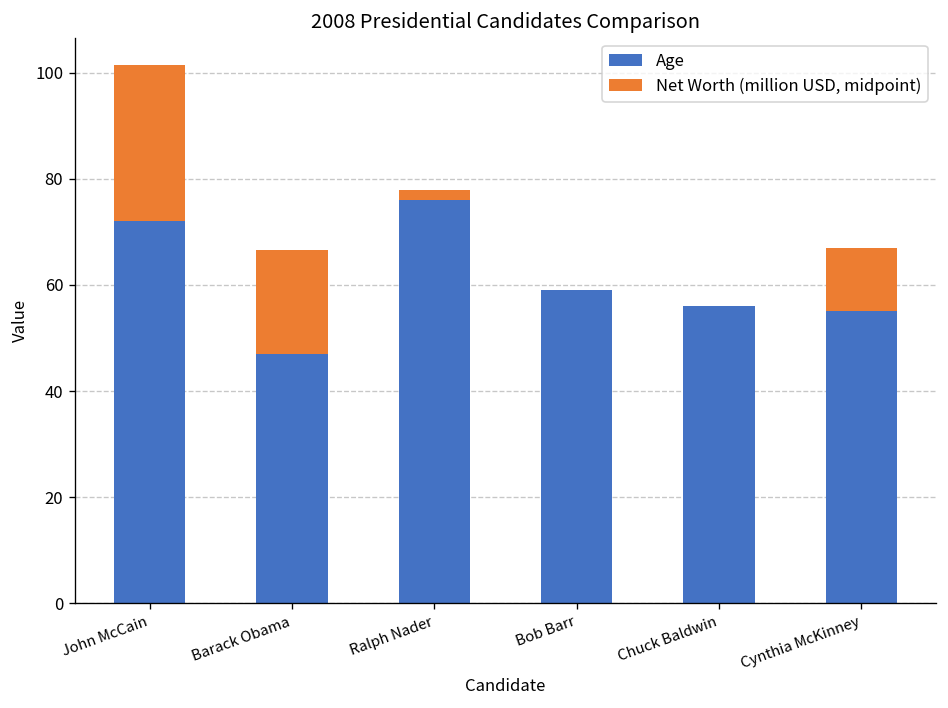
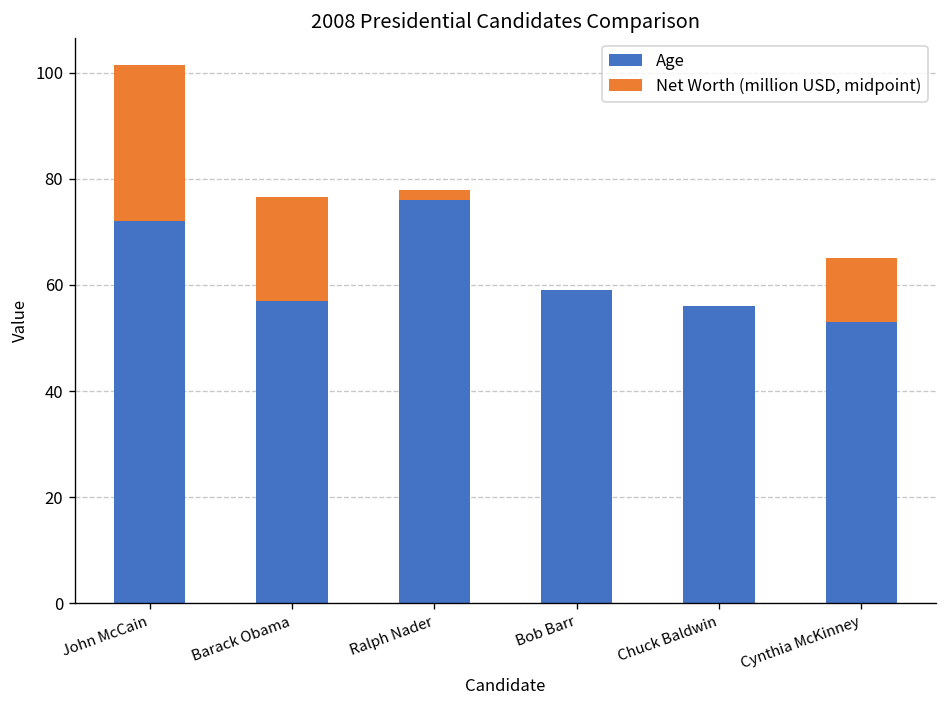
  {
    "Age": {
      "John McCain": 72,
-     "Barack Obama": 47,
+     "Barack Obama": 57,
      "Ralph Nader": 76,
      "Bob Barr": 59,
      "Chuck Baldwin": 56,
-     "Cynthia McKinney": 55
+     "Cynthia McKinney": 53
    },
    "Net Worth (million USD, midpoint)": {
      "John McCain": 30,
      "Barack Obama": 20,
      "Ralph Nader": 2,
      "Bob Barr": 0,
      "Chuck Baldwin": 0,
      "Cynthia McKinney": 12
    }
  }
